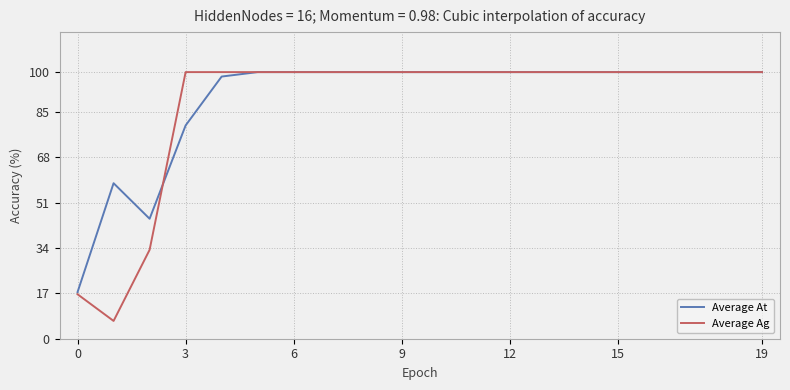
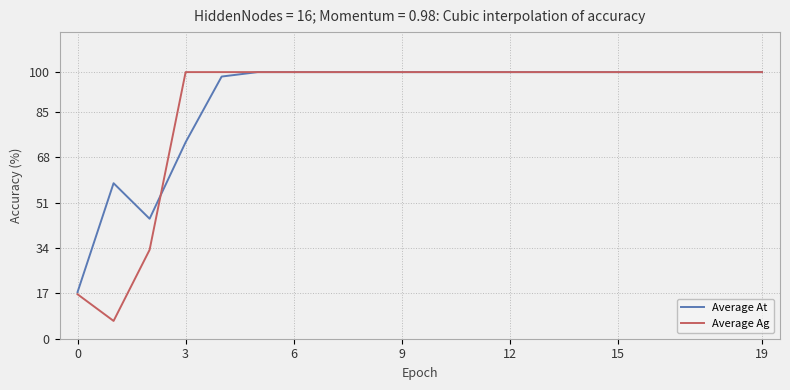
  {
    "Average At": {
-     "3": 80
+     "3": 74
    },
    "Average Ag": {
      "3": 100
    }
  }
